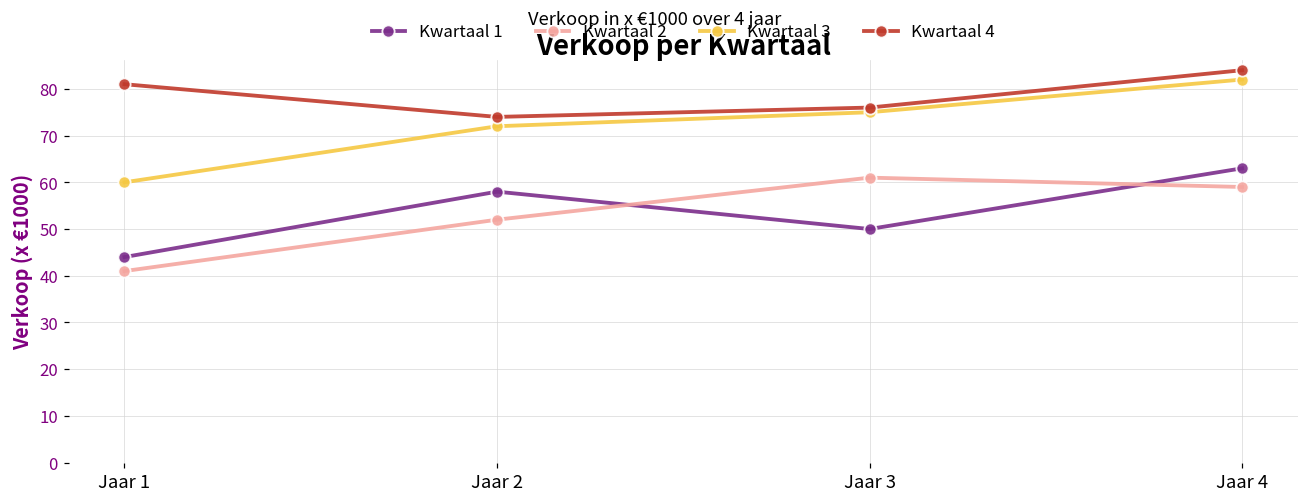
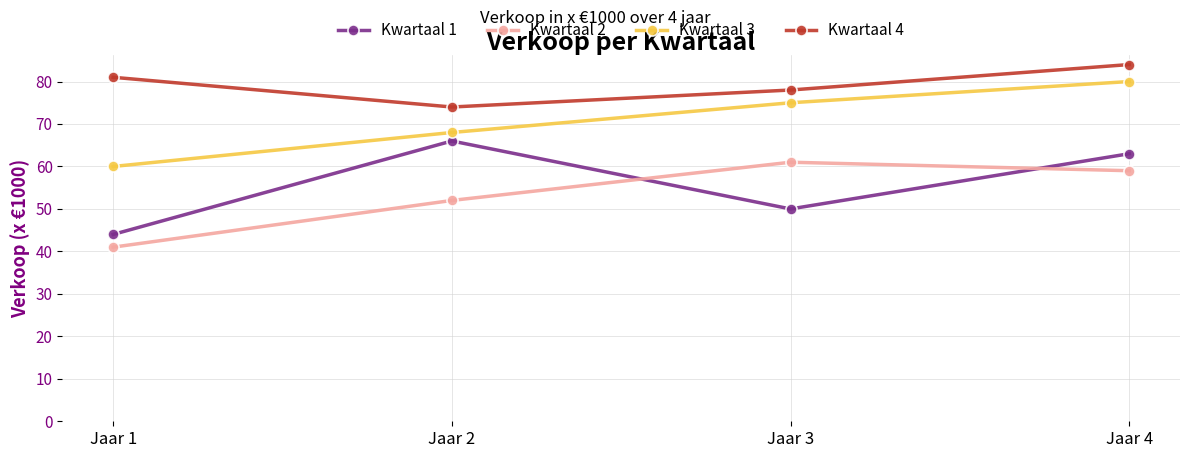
  {
    "Kwartaal 1": {
      "Jaar 1": 44,
-     "Jaar 2": 58,
+     "Jaar 2": 66,
      "Jaar 3": 50,
      "Jaar 4": 63
    },
    "Kwartaal 2": {
      "Jaar 1": 41,
      "Jaar 2": 52,
      "Jaar 3": 61,
      "Jaar 4": 59
    },
    "Kwartaal 3": {
      "Jaar 1": 60,
-     "Jaar 2": 72,
+     "Jaar 2": 68,
      "Jaar 3": 75,
-     "Jaar 4": 82
+     "Jaar 4": 80
    },
    "Kwartaal 4": {
      "Jaar 1": 81,
      "Jaar 2": 74,
-     "Jaar 3": 76,
+     "Jaar 3": 78,
      "Jaar 4": 84
    }
  }
